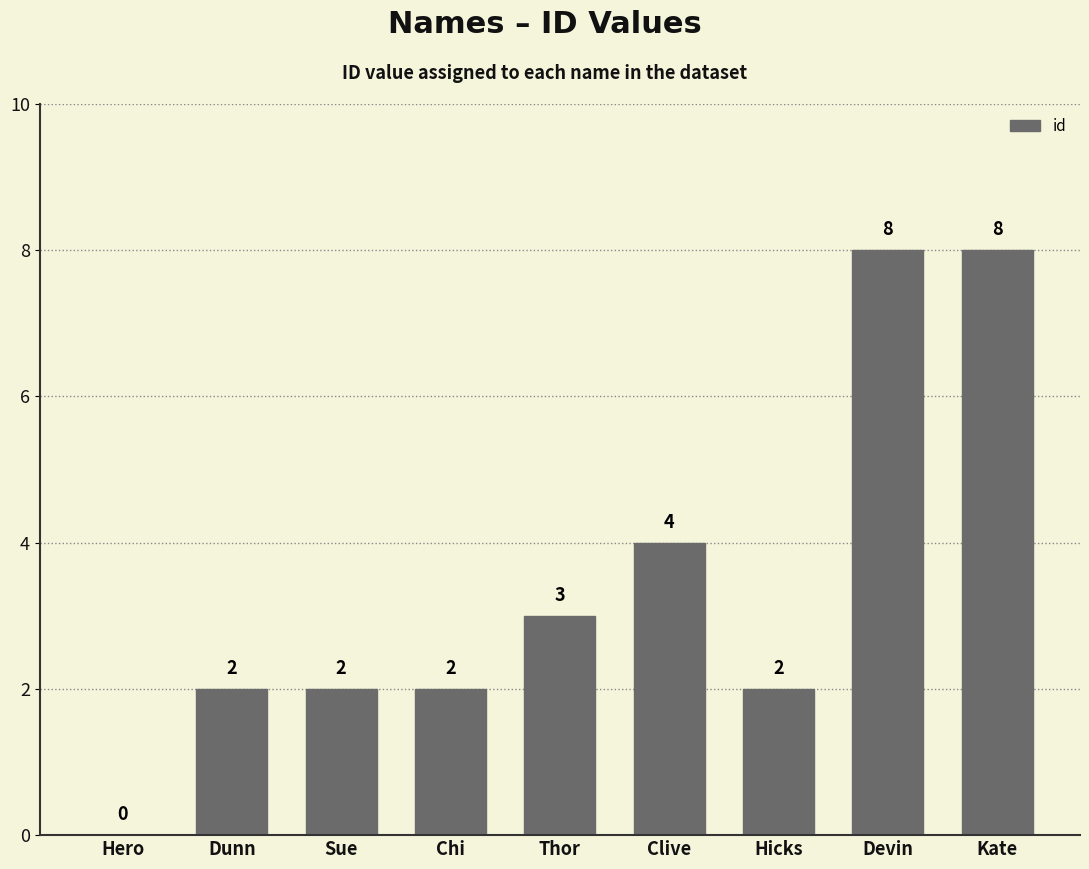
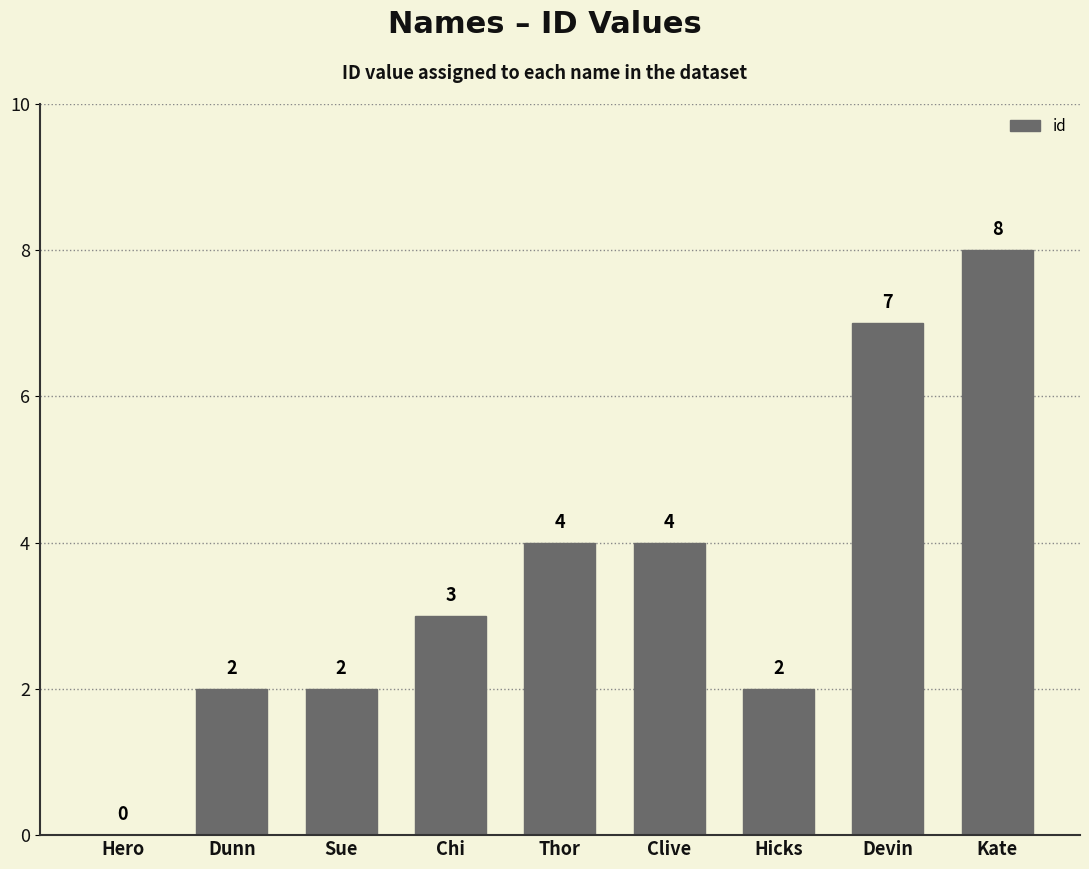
  {
    "Hero": 0,
    "Dunn": 2,
    "Sue": 2,
-   "Chi": 2,
-   "Thor": 3,
+   "Chi": 3,
+   "Thor": 4,
    "Clive": 4,
    "Hicks": 2,
-   "Devin": 8,
+   "Devin": 7,
    "Kate": 8
  }
